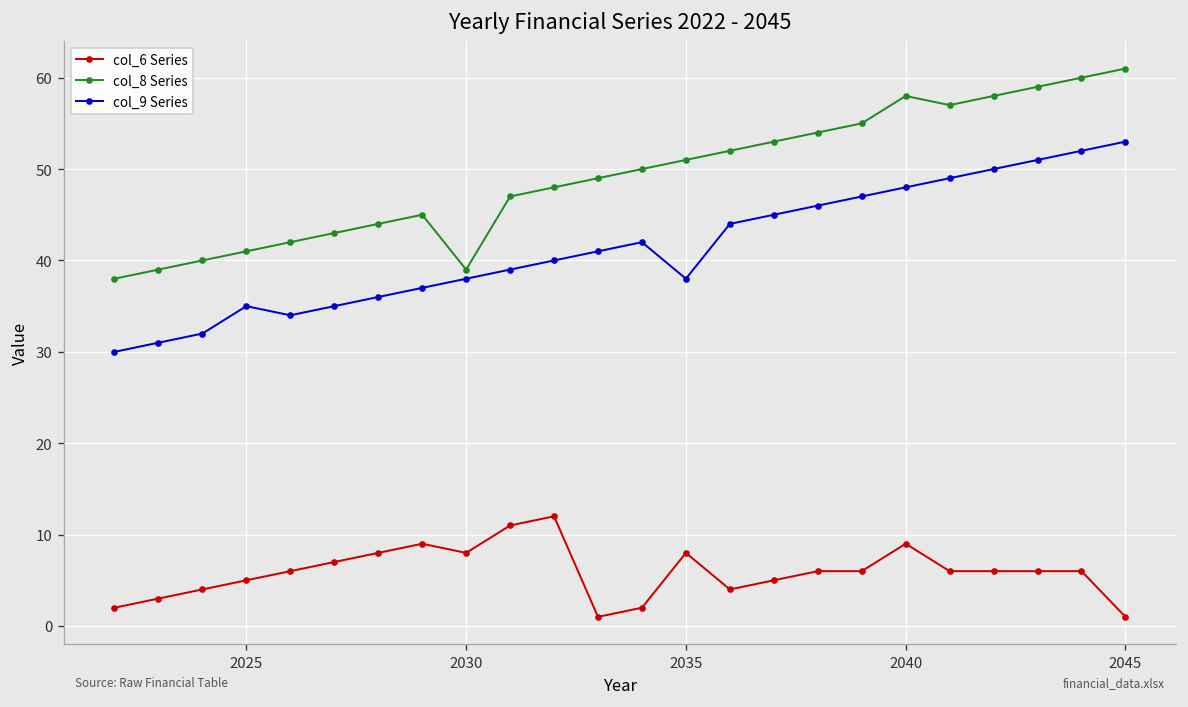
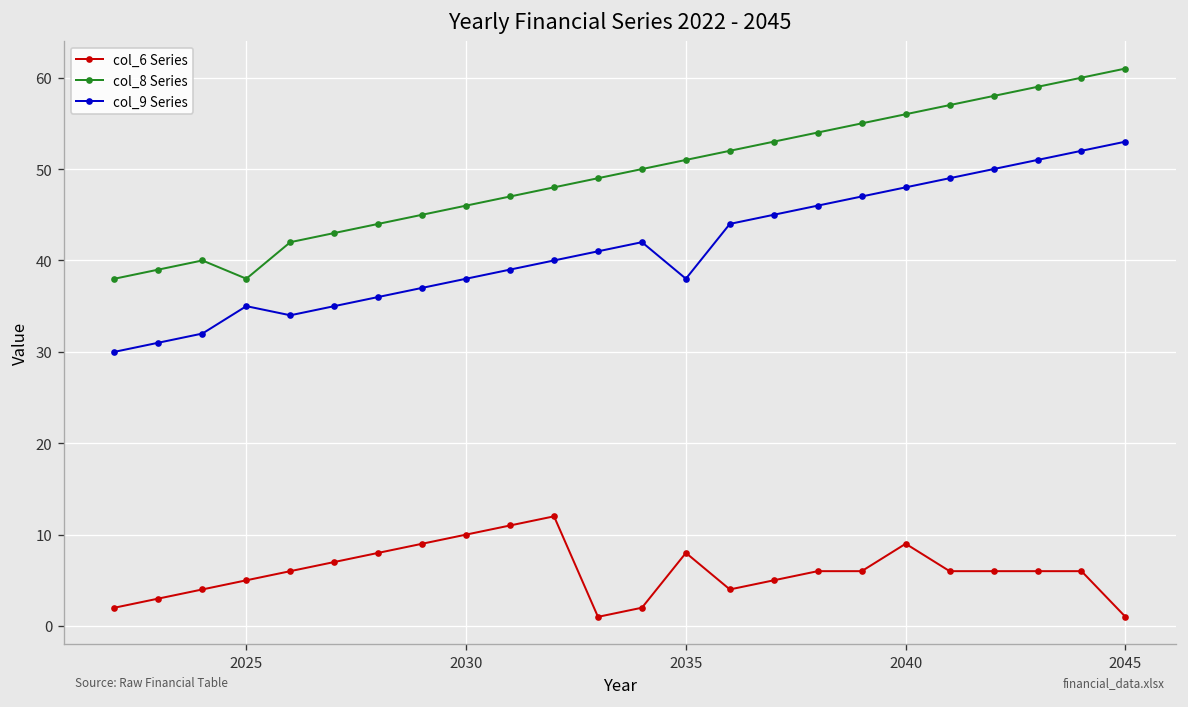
  {
    "col_6 Series": {
      "2025": 5,
-     "2030": 8,
+     "2030": 10,
      "2035": 8,
      "2040": 9,
      "2045": 1
    },
    "col_8 Series": {
-     "2025": 41,
-     "2030": 39,
+     "2025": 38,
+     "2030": 46,
      "2035": 51,
-     "2040": 58,
+     "2040": 56,
      "2045": 61
    },
    "col_9 Series": {
      "2025": 35,
      "2030": 38,
      "2035": 38,
      "2040": 48,
      "2045": 53
    }
  }
